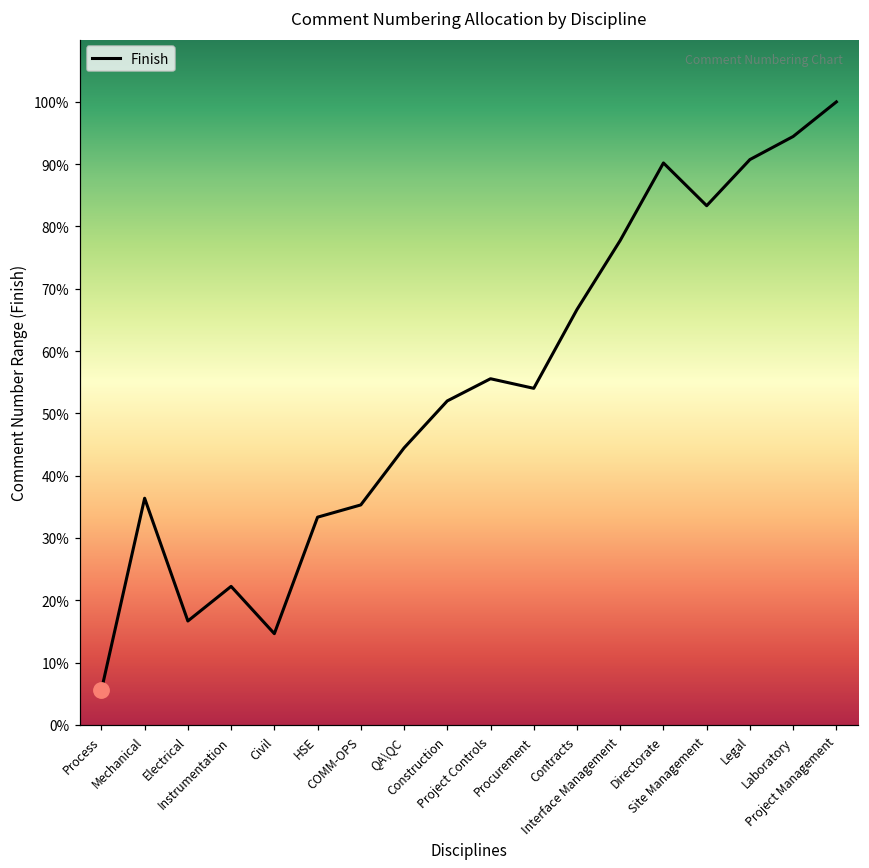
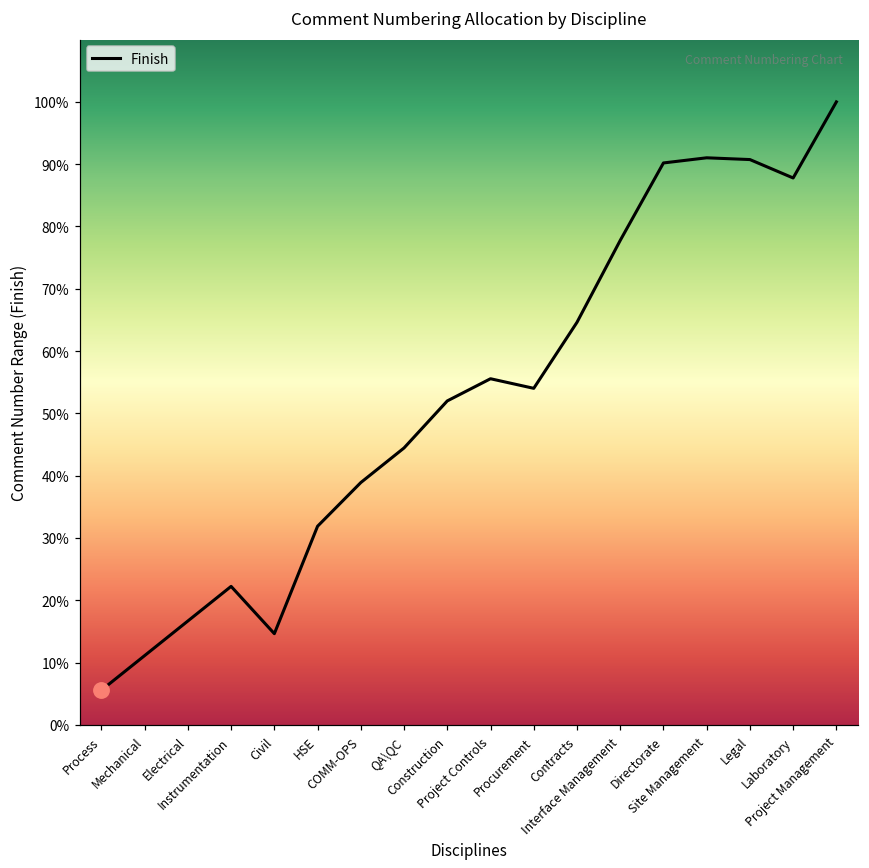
  {
    "Finish": {
-     "Mechanical": "36%",
+     "Mechanical": "11%",
      "Electrical": "17%",
      "Instrumentation": "22%",
      "Civil": "15%",
-     "HSE": "33%",
-     "COMM-OPS": "35%",
+     "HSE": "32%",
+     "COMM-OPS": "39%",
      "QA\\QC": "44%",
      "Construction": "52%",
      "Project Controls": "56%",
      "Procurement": "54%",
-     "Contracts": "67%",
+     "Contracts": "65%",
      "Interface Management": "78%",
      "Directorate": "90%",
-     "Site Management": "83%",
+     "Site Management": "91%",
      "Legal": "91%",
-     "Laboratory": "94%",
+     "Laboratory": "88%",
      "Project Management": "100%"
    }
  }
